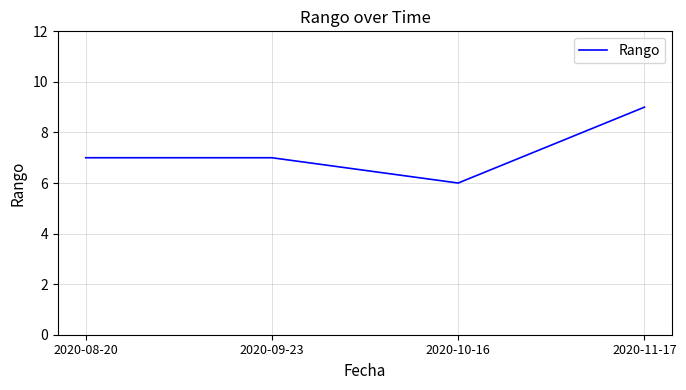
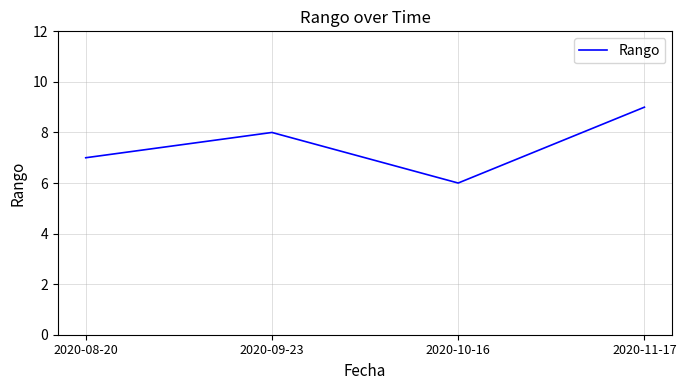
  {
    "2020-08-20": 7,
-   "2020-09-23": 7,
+   "2020-09-23": 8,
    "2020-10-16": 6,
    "2020-11-17": 9
  }
